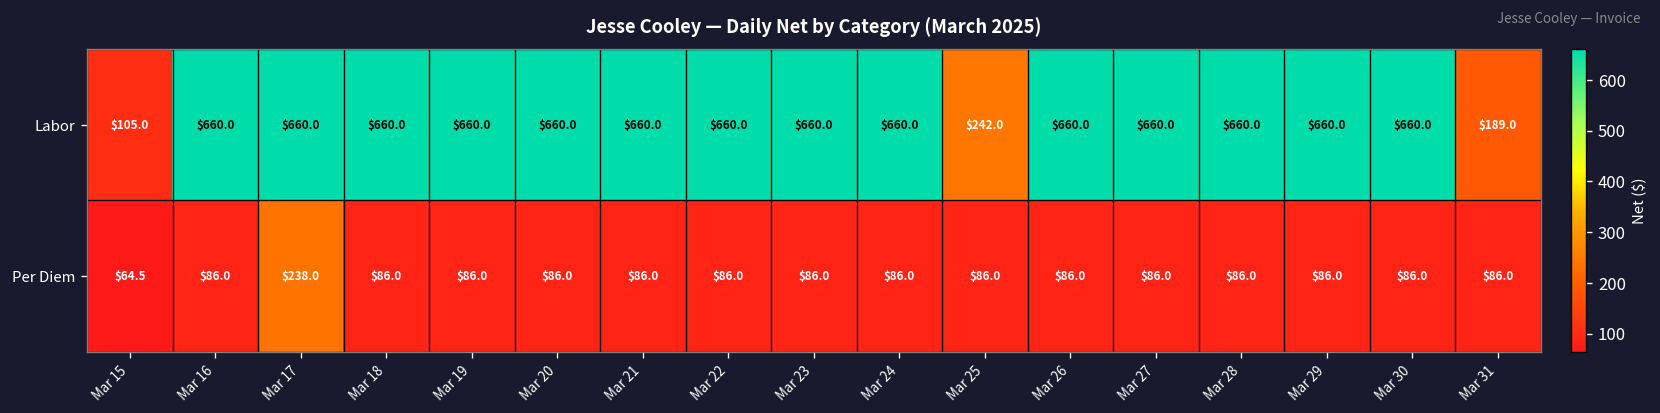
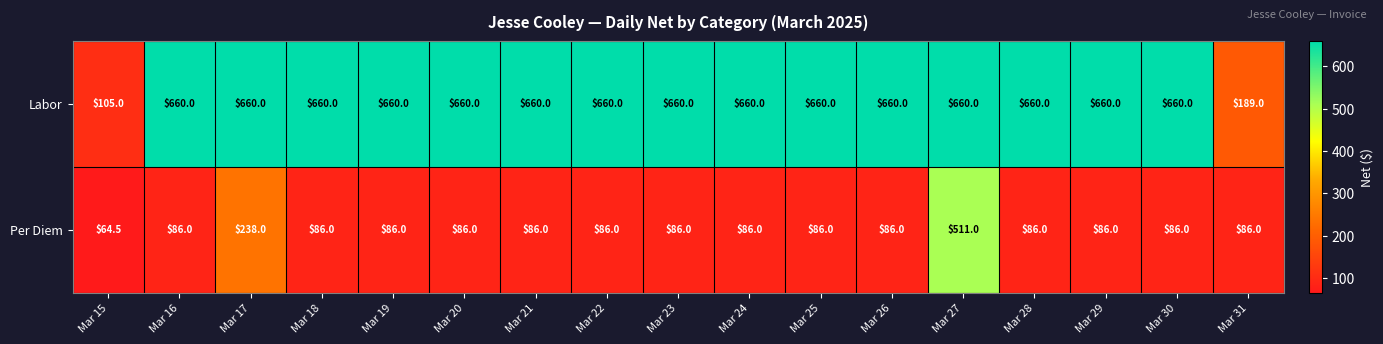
  {
    "Labor": {
      "Mar 15": "$105.0",
      "Mar 16": "$660.0",
      "Mar 17": "$660.0",
      "Mar 18": "$660.0",
      "Mar 19": "$660.0",
      "Mar 20": "$660.0",
      "Mar 21": "$660.0",
      "Mar 22": "$660.0",
      "Mar 23": "$660.0",
      "Mar 24": "$660.0",
-     "Mar 25": "$242.0",
+     "Mar 25": "$660.0",
      "Mar 26": "$660.0",
      "Mar 27": "$660.0",
      "Mar 28": "$660.0",
      "Mar 29": "$660.0",
      "Mar 30": "$660.0",
      "Mar 31": "$189.0"
    },
    "Per Diem": {
      "Mar 15": "$64.5",
      "Mar 16": "$86.0",
      "Mar 17": "$238.0",
      "Mar 18": "$86.0",
      "Mar 19": "$86.0",
      "Mar 20": "$86.0",
      "Mar 21": "$86.0",
      "Mar 22": "$86.0",
      "Mar 23": "$86.0",
      "Mar 24": "$86.0",
      "Mar 25": "$86.0",
      "Mar 26": "$86.0",
-     "Mar 27": "$86.0",
+     "Mar 27": "$511.0",
      "Mar 28": "$86.0",
      "Mar 29": "$86.0",
      "Mar 30": "$86.0",
      "Mar 31": "$86.0"
    }
  }
